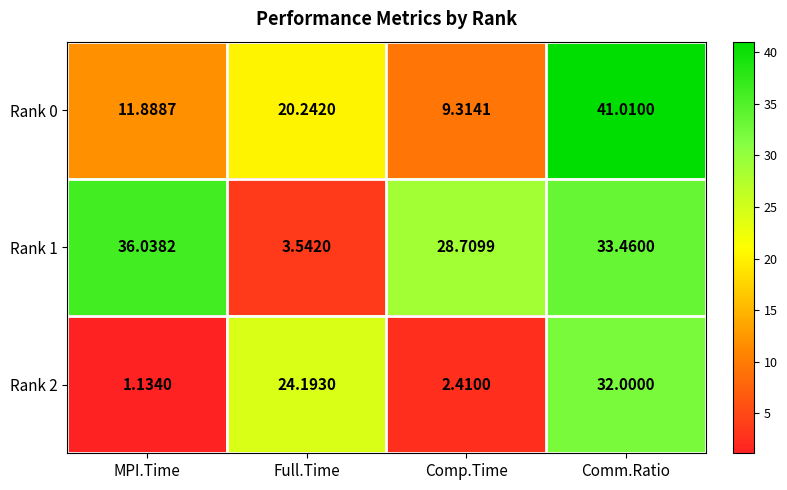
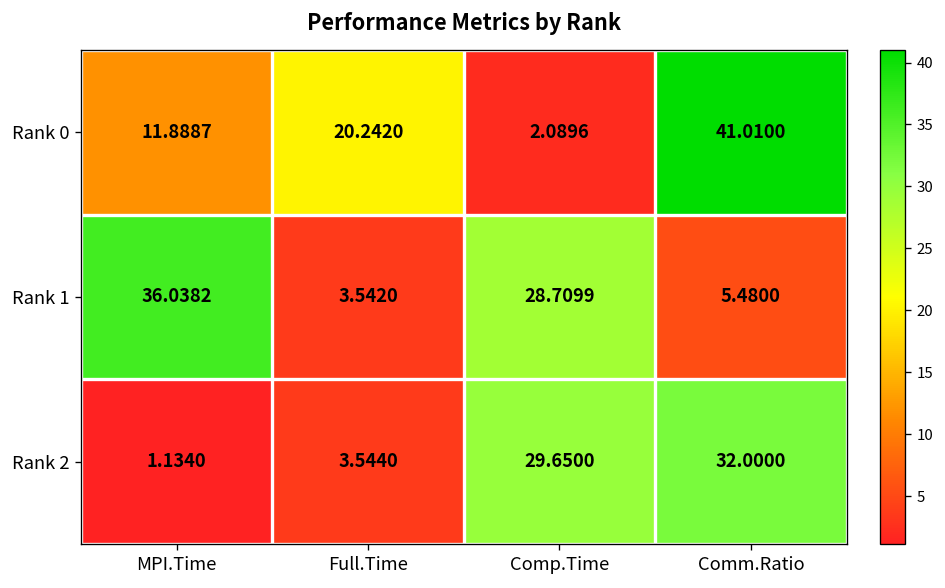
  {
    "Rank 0": {
      "MPI.Time": 11.8887,
      "Full.Time": 20.2420,
-     "Comp.Time": 9.3141,
+     "Comp.Time": 2.0896,
      "Comm.Ratio": 41.0100
    },
    "Rank 1": {
      "MPI.Time": 36.0382,
      "Full.Time": 3.5420,
      "Comp.Time": 28.7099,
-     "Comm.Ratio": 33.4600
+     "Comm.Ratio": 5.4800
    },
    "Rank 2": {
      "MPI.Time": 1.1340,
-     "Full.Time": 24.1930,
-     "Comp.Time": 2.4100,
+     "Full.Time": 3.5440,
+     "Comp.Time": 29.6500,
      "Comm.Ratio": 32.0000
    }
  }
